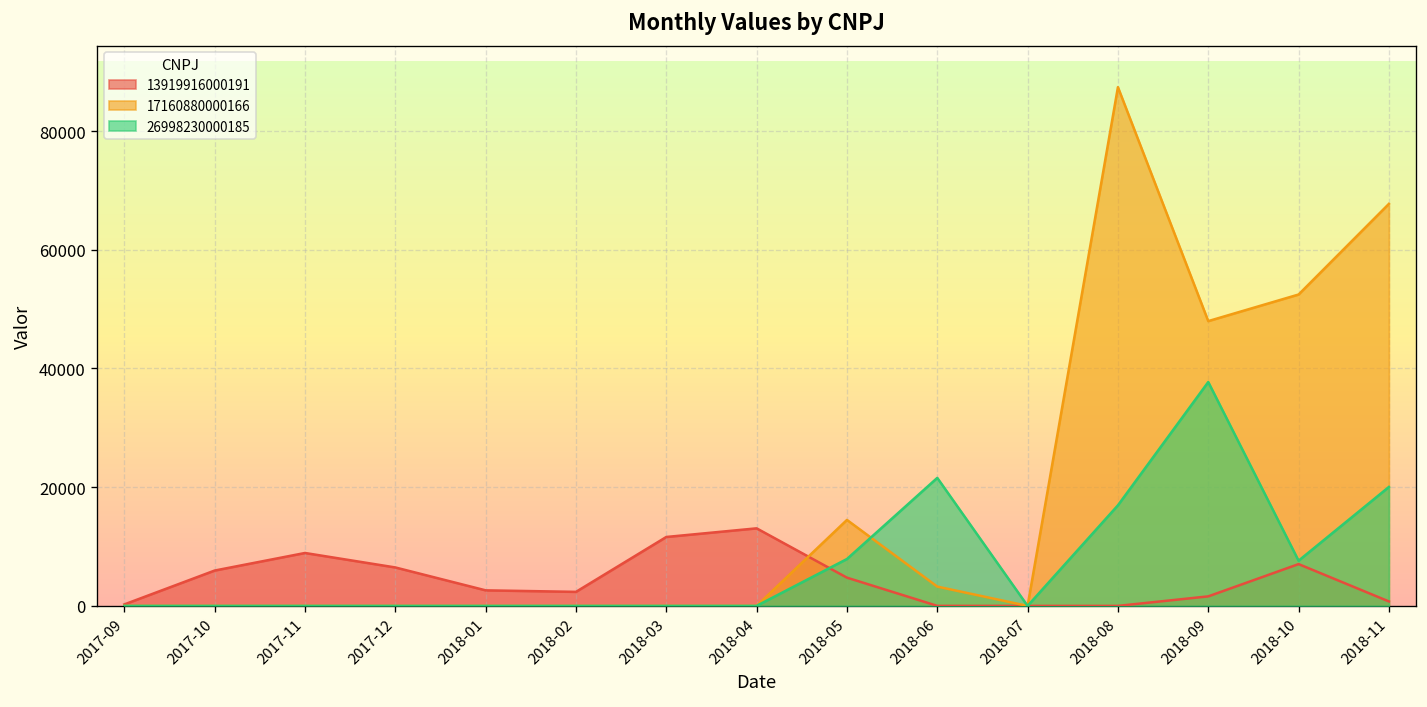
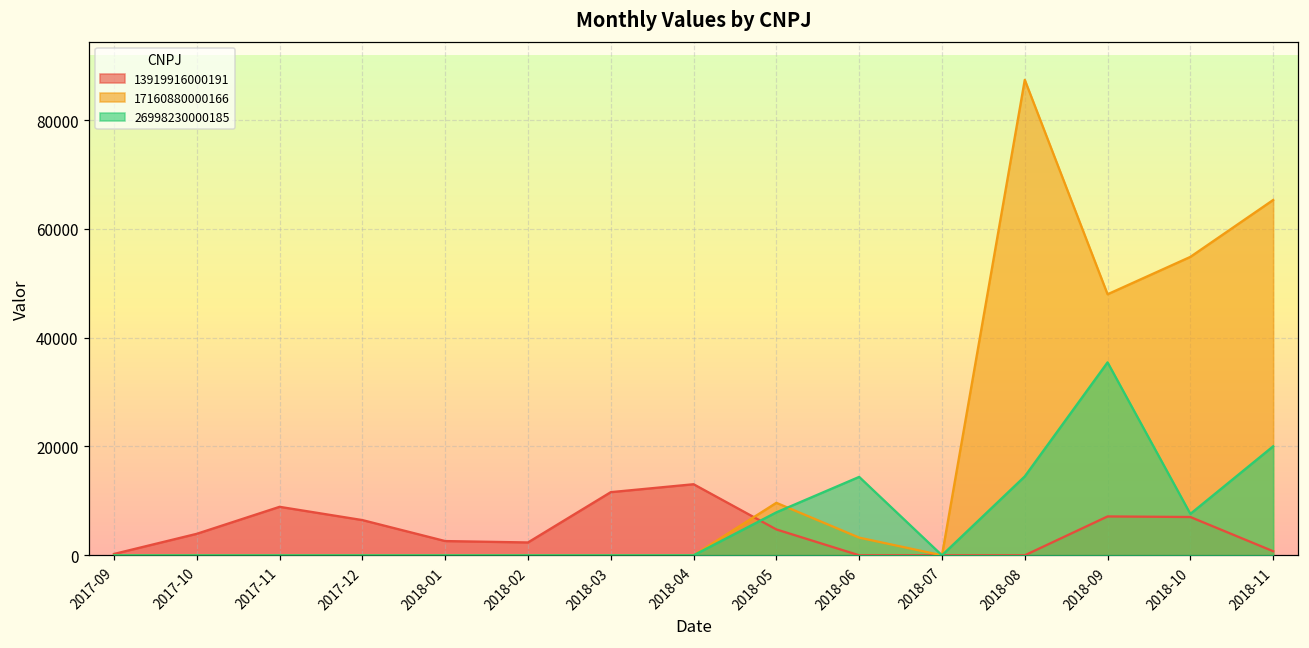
  {
    "13919916000191": {
-     "2017-10": 6000,
+     "2017-10": 4000,
      "2017-11": 9000,
      "2017-12": 6000,
      "2018-01": 3000,
      "2018-02": 2000,
      "2018-03": 12000,
      "2018-04": 13000,
      "2018-05": 5000,
      "2018-06": 0,
      "2018-08": 0,
-     "2018-09": 2000,
+     "2018-09": 7000,
      "2018-10": 7000,
      "2018-11": 1000
    },
    "17160880000166": {
-     "2018-05": 14000,
+     "2018-05": 10000,
      "2018-06": 3000,
      "2018-08": 87000,
      "2018-09": 48000,
-     "2018-10": 52000,
-     "2018-11": 68000
+     "2018-10": 55000,
+     "2018-11": 65000
    },
    "26998230000185": {
      "2018-05": 8000,
-     "2018-06": 22000,
-     "2018-08": 17000,
-     "2018-09": 38000,
+     "2018-06": 14000,
+     "2018-08": 15000,
+     "2018-09": 35000,
      "2018-10": 8000,
      "2018-11": 20000
    }
  }
